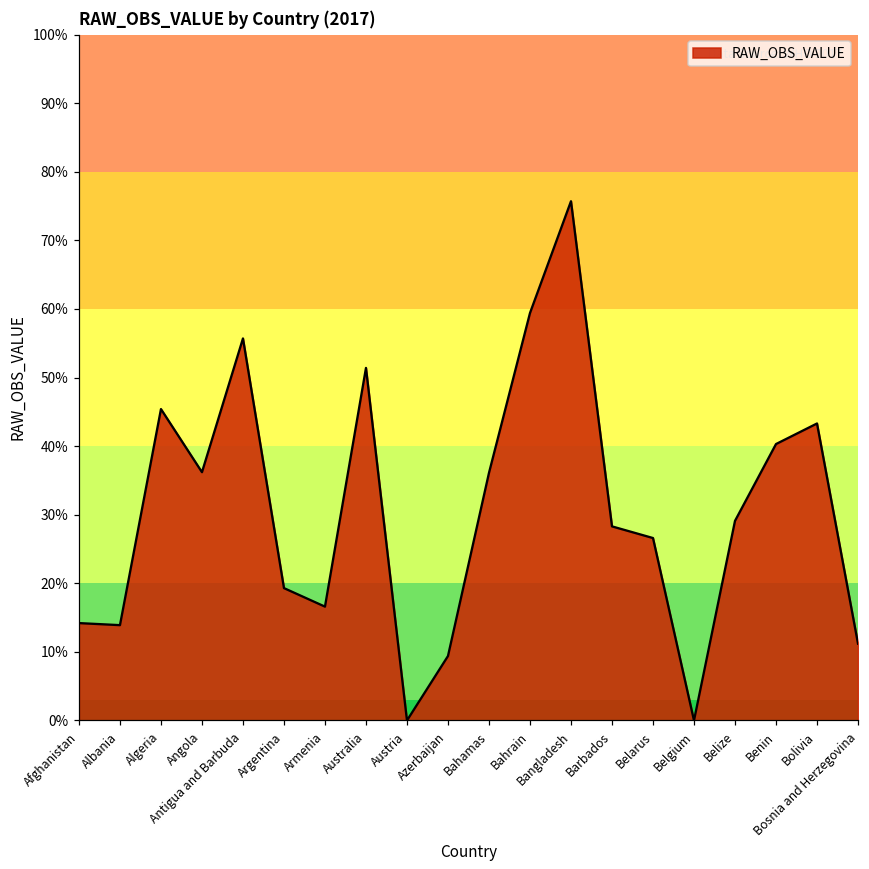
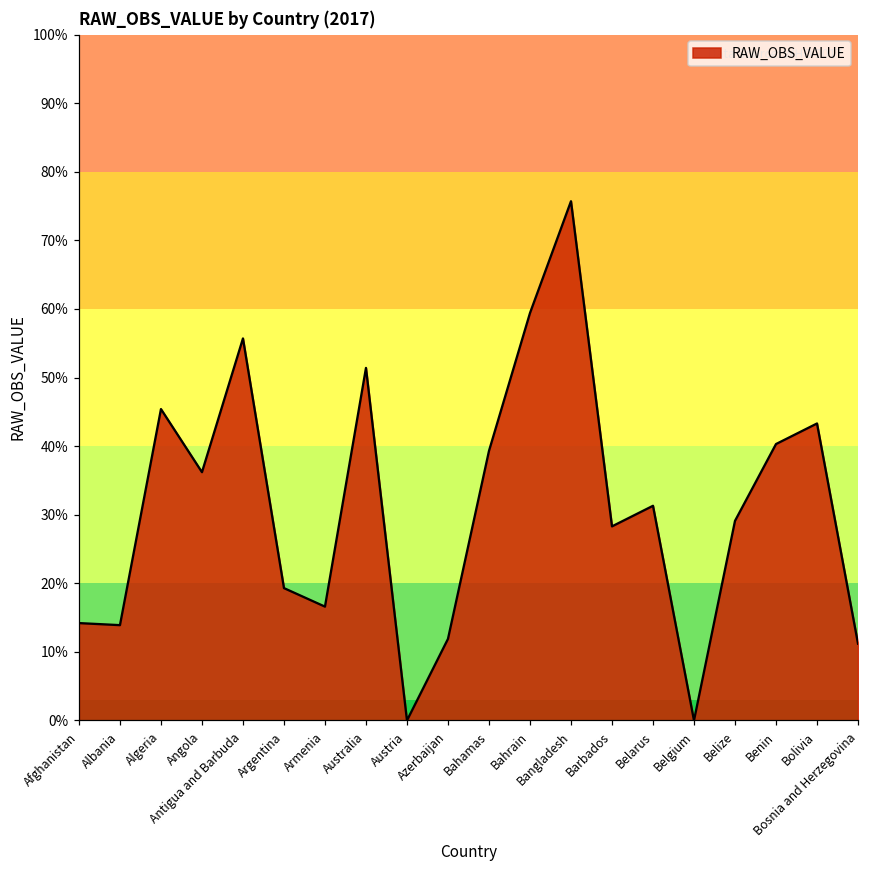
  {
    "Afghanistan": "14%",
    "Albania": "14%",
    "Algeria": "45%",
    "Angola": "36%",
    "Antigua and Barbuda": "56%",
    "Argentina": "19%",
    "Armenia": "17%",
    "Australia": "51%",
    "Austria": "0%",
-   "Azerbaijan": "9%",
-   "Bahamas": "36%",
+   "Azerbaijan": "12%",
+   "Bahamas": "39%",
    "Bahrain": "59%",
    "Bangladesh": "76%",
    "Barbados": "28%",
-   "Belarus": "27%",
+   "Belarus": "31%",
    "Belgium": "0%",
    "Belize": "29%",
    "Benin": "40%",
    "Bolivia": "43%",
    "Bosnia and Herzegovina": "11%"
  }
